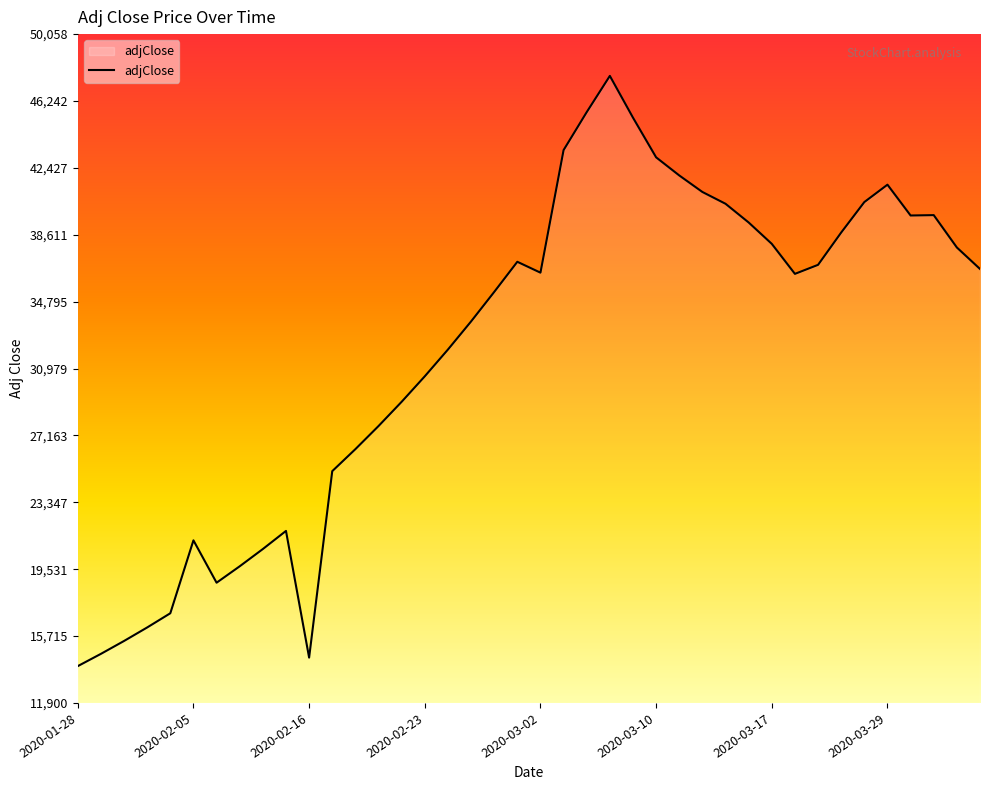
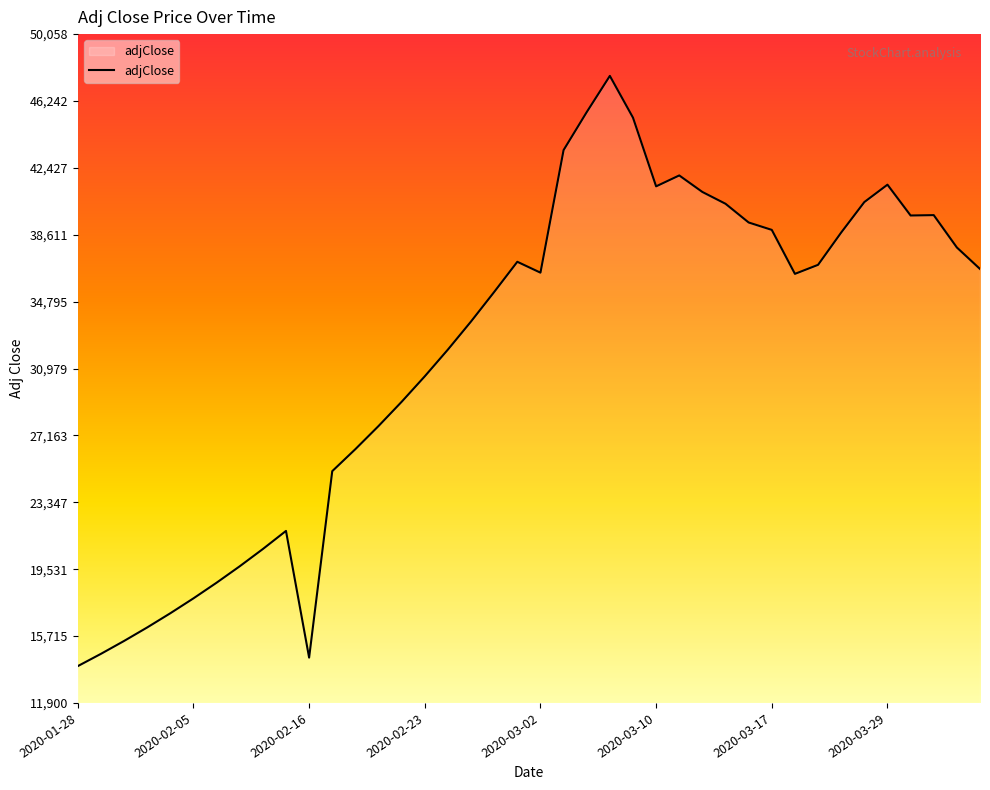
  {
    "2020-01-28": "14,000",
-   "2020-02-05": "21,200",
+   "2020-02-05": "17,900",
    "2020-02-16": "14,500",
    "2020-02-23": "30,500",
    "2020-03-02": "36,400",
-   "2020-03-10": "43,000",
-   "2020-03-17": "38,100",
+   "2020-03-10": "41,400",
+   "2020-03-17": "38,900",
    "2020-03-29": "41,500"
  }
